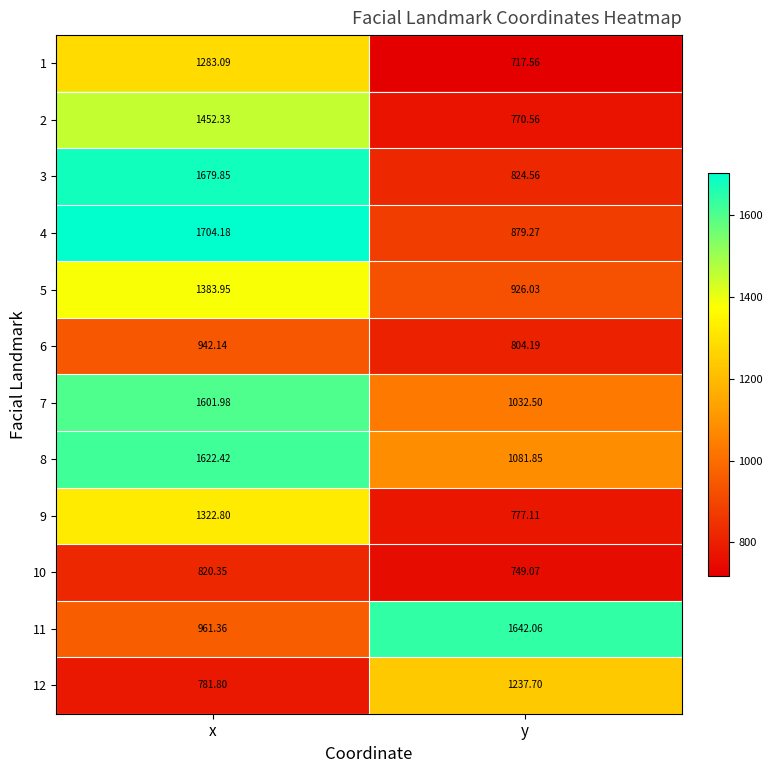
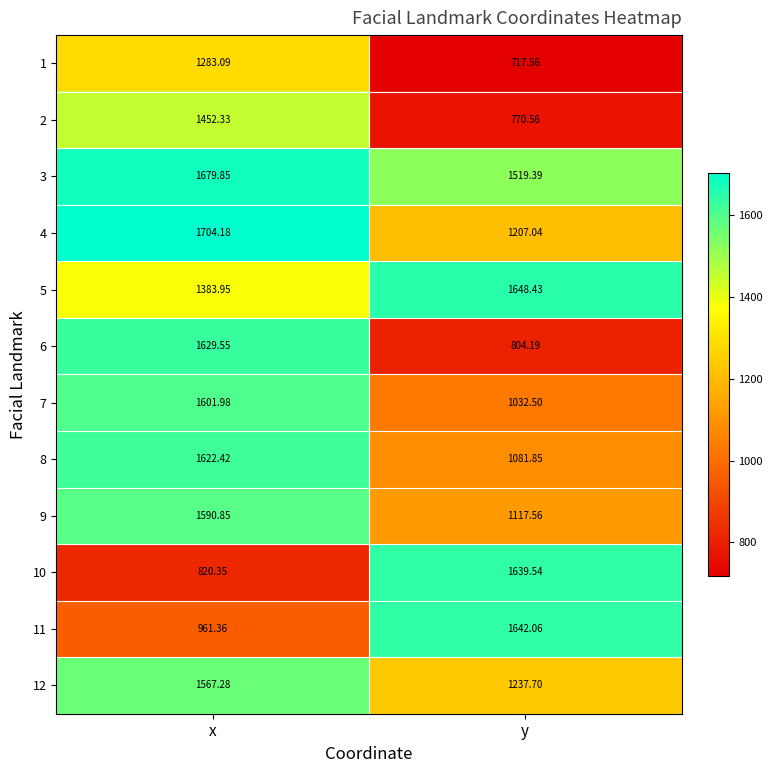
  {
    "1": {
      "x": 1283.09,
      "y": 717.56
    },
    "2": {
      "x": 1452.33,
      "y": 770.56
    },
    "3": {
      "x": 1679.85,
-     "y": 824.56
+     "y": 1519.39
    },
    "4": {
      "x": 1704.18,
-     "y": 879.27
+     "y": 1207.04
    },
    "5": {
      "x": 1383.95,
-     "y": 926.03
+     "y": 1648.43
    },
    "6": {
-     "x": 942.14,
+     "x": 1629.55,
      "y": 804.19
    },
    "7": {
      "x": 1601.98,
      "y": 1032.50
    },
    "8": {
      "x": 1622.42,
      "y": 1081.85
    },
    "9": {
-     "x": 1322.80,
-     "y": 777.11
+     "x": 1590.85,
+     "y": 1117.56
    },
    "10": {
      "x": 820.35,
-     "y": 749.07
+     "y": 1639.54
    },
    "11": {
      "x": 961.36,
      "y": 1642.06
    },
    "12": {
-     "x": 781.80,
+     "x": 1567.28,
      "y": 1237.70
    }
  }
